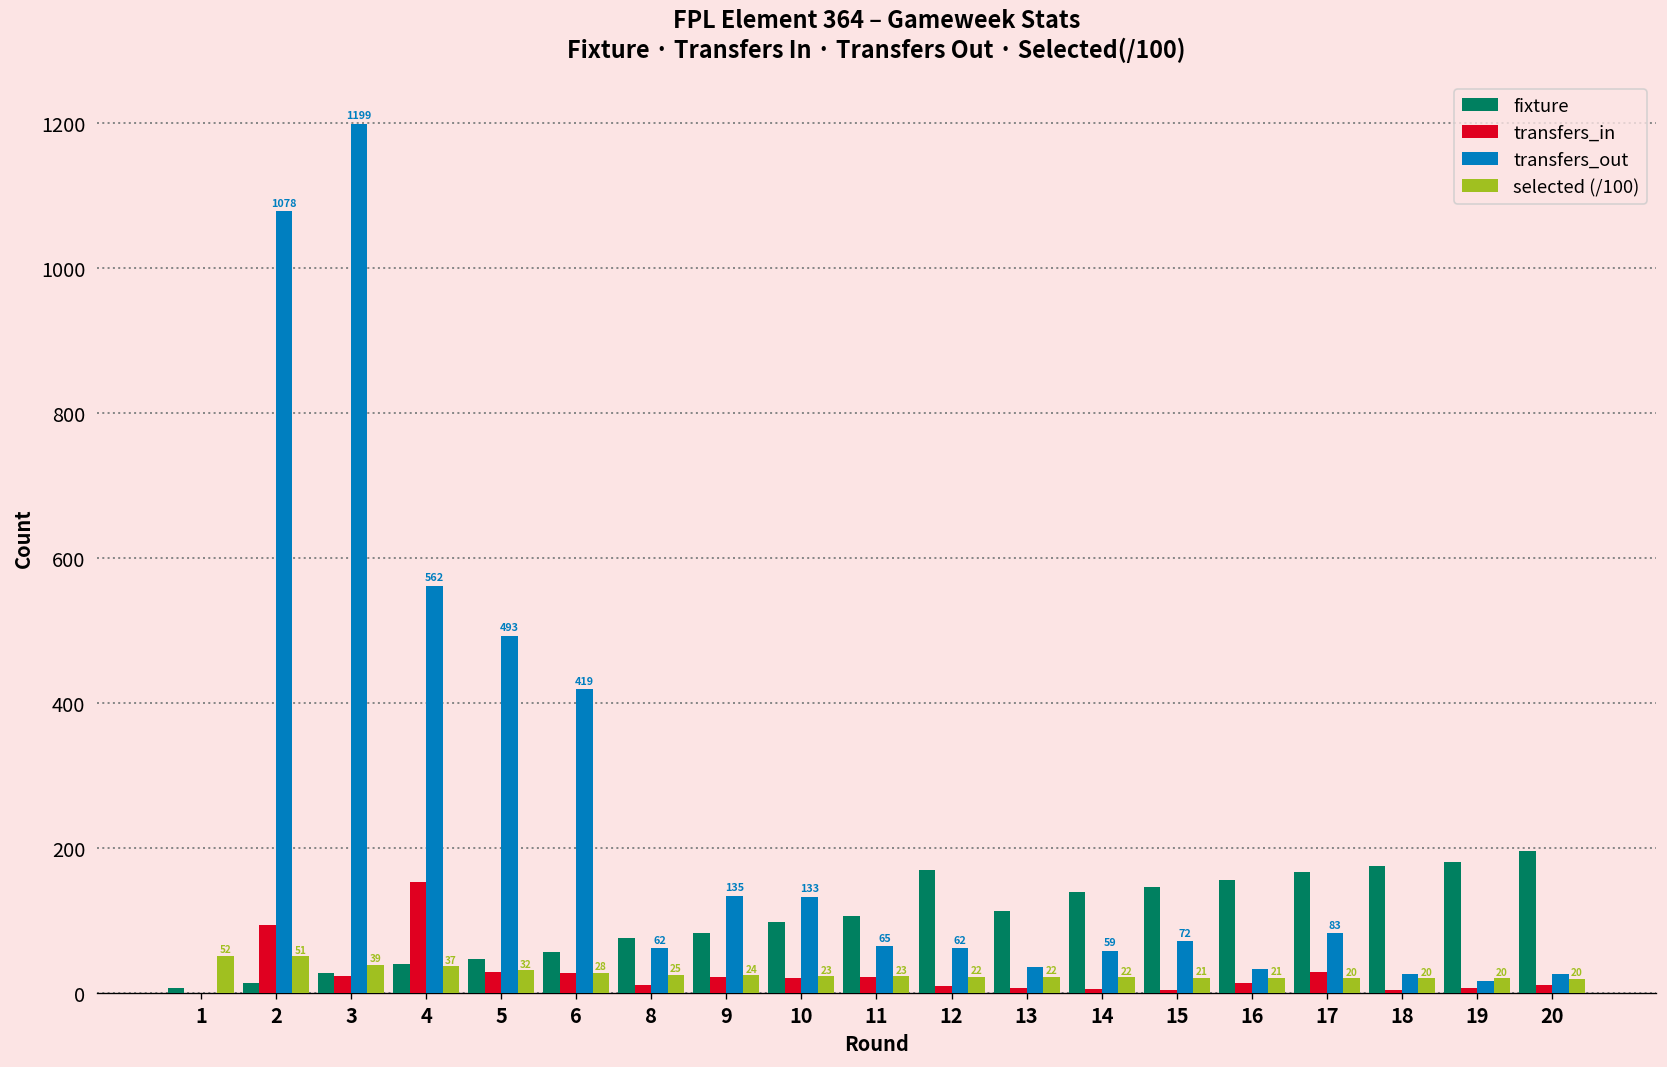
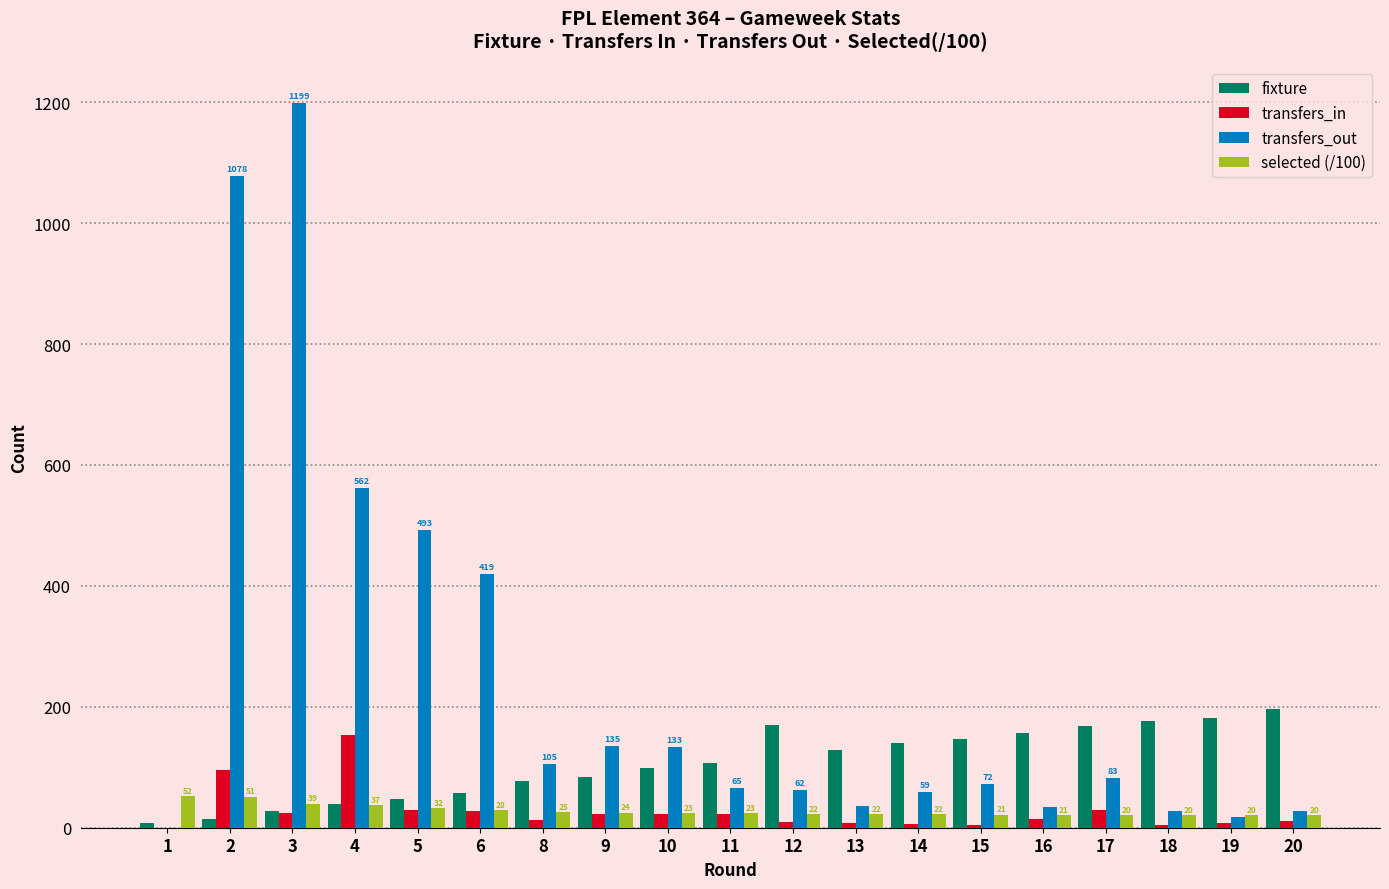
  {
    "fixture": {
      "1": 10,
      "2": 10,
      "3": 30,
      "4": 40,
      "5": 50,
      "6": 60,
      "8": 80,
      "9": 80,
      "10": 100,
      "11": 110,
      "12": 170,
-     "13": 110,
+     "13": 130,
      "14": 140,
      "15": 150,
      "16": 160,
      "17": 170,
      "18": 180,
      "19": 180,
      "20": 200
    },
    "transfers_in": {
      "6": 28,
      "11": 23
    },
    "transfers_out": {
      "2": 1078,
      "3": 1199,
      "4": 562,
      "5": 493,
      "6": 419,
-     "8": 62,
+     "8": 105,
      "9": 135,
      "10": 133,
      "11": 65,
      "12": 62,
      "14": 59,
      "15": 72,
      "17": 83
    },
    "selected (/100)": {
      "1": 52,
      "2": 51,
      "5": 32,
      "14": 22,
      "16": 21
    }
  }
